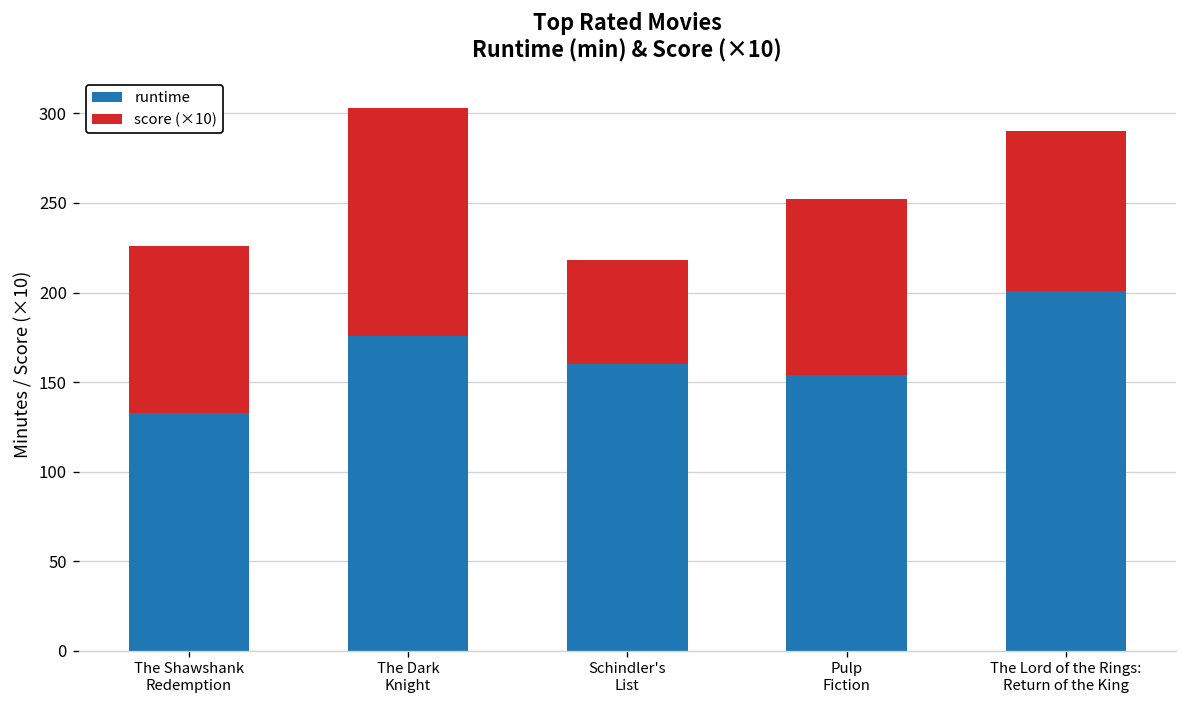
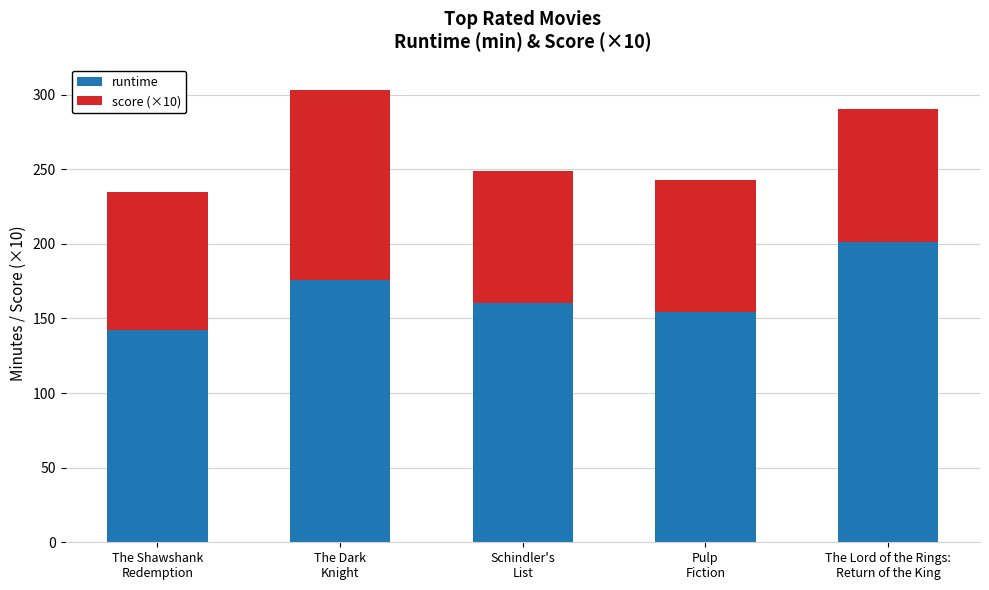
  {
    "runtime": {
-     "The Shawshank Redemption": 133,
+     "The Shawshank Redemption": 142,
      "The Dark Knight": 176,
      "Schindler's List": 160,
      "Pulp Fiction": 154,
      "The Lord of the Rings: Return of the King": 201
    },
    "score (×10)": {
      "The Shawshank Redemption": 93,
      "The Dark Knight": 127,
-     "Schindler's List": 58,
-     "Pulp Fiction": 98,
+     "Schindler's List": 89,
+     "Pulp Fiction": 89,
      "The Lord of the Rings: Return of the King": 89
    }
  }
